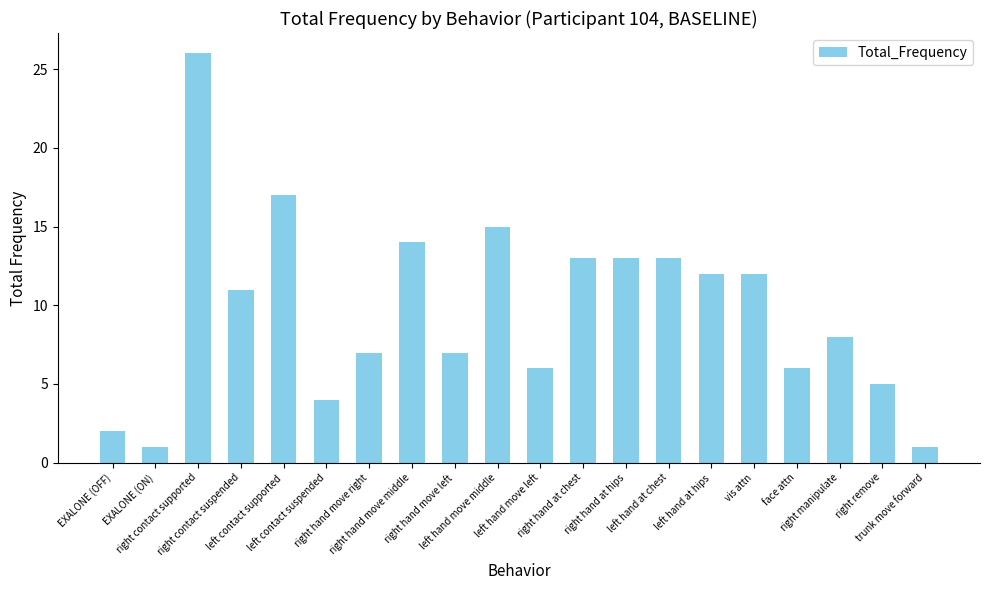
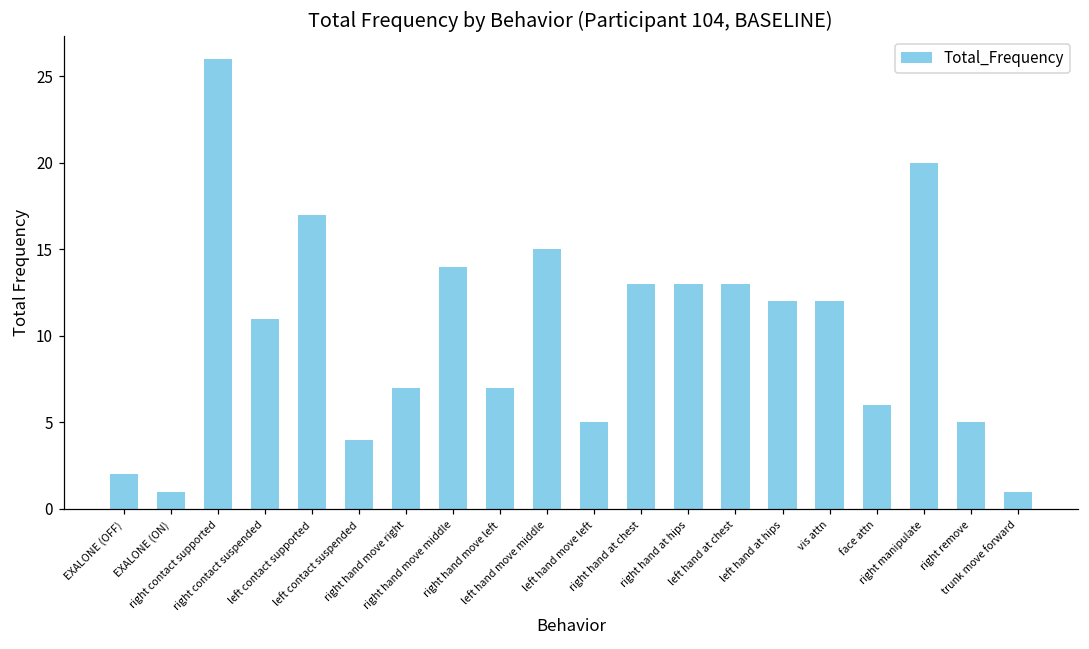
  {
    "EXALONE (OFF)": 2,
    "EXALONE (ON)": 1,
    "right contact supported": 26,
    "right contact suspended": 11,
    "left contact supported": 17,
    "left contact suspended": 4,
    "right hand move right": 7,
    "right hand move middle": 14,
    "right hand move left": 7,
    "left hand move middle": 15,
-   "left hand move left": 6,
+   "left hand move left": 5,
    "right hand at chest": 13,
    "right hand at hips": 13,
    "left hand at chest": 13,
    "left hand at hips": 12,
    "vis attn": 12,
    "face attn": 6,
-   "right manipulate": 8,
+   "right manipulate": 20,
    "right remove": 5,
    "trunk move forward": 1
  }
